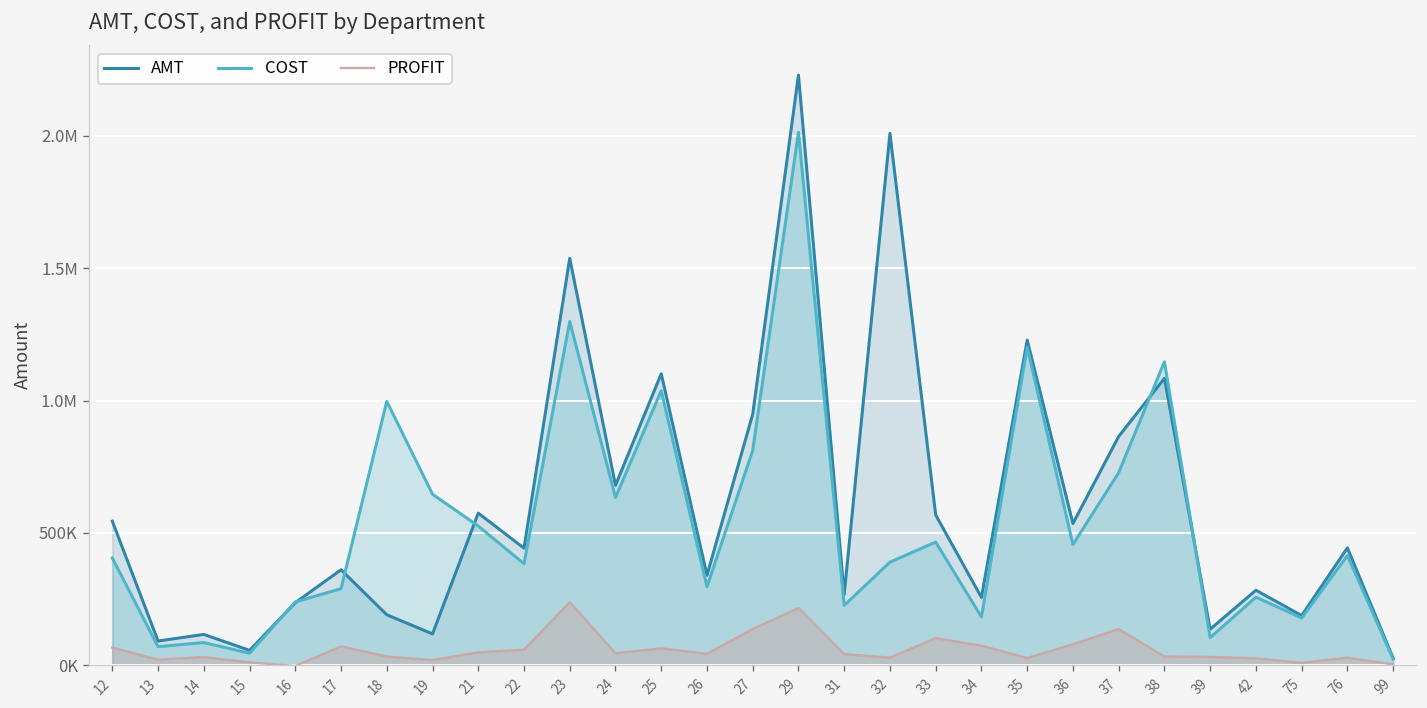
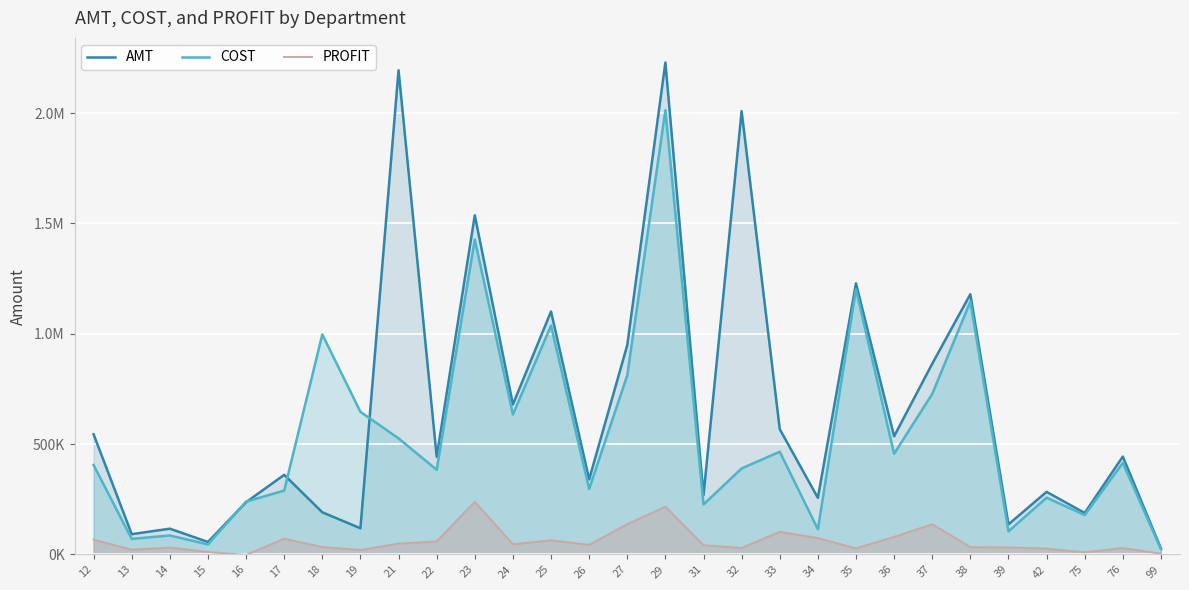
  {
    "AMT": {
      "12": 540000,
      "13": 90000,
      "14": 120000,
      "17": 360000,
      "18": 190000,
      "19": 120000,
-     "21": 570000,
+     "21": 2190000,
      "22": 440000,
      "23": 1540000,
      "24": 680000,
      "25": 1100000,
      "26": 340000,
      "27": 950000,
      "29": 2230000,
      "31": 270000,
      "32": 2010000,
      "33": 570000,
      "34": 260000,
      "35": 1230000,
      "36": 540000,
      "37": 860000,
-     "38": 1080000,
+     "38": 1180000,
      "39": 140000,
      "42": 280000,
      "76": 440000
    },
    "COST": {
      "12": 400000,
      "13": 70000,
      "14": 90000,
      "17": 290000,
      "18": 1000000,
      "19": 650000,
      "21": 530000,
      "22": 380000,
-     "23": 1300000,
+     "23": 1430000,
      "24": 630000,
      "25": 1040000,
      "26": 300000,
      "27": 810000,
      "29": 2010000,
      "31": 230000,
      "32": 390000,
      "33": 470000,
-     "34": 180000,
+     "34": 110000,
      "35": 1200000,
      "36": 460000,
      "37": 730000,
      "38": 1150000,
      "39": 100000,
      "42": 260000,
      "76": 410000
    }
  }
